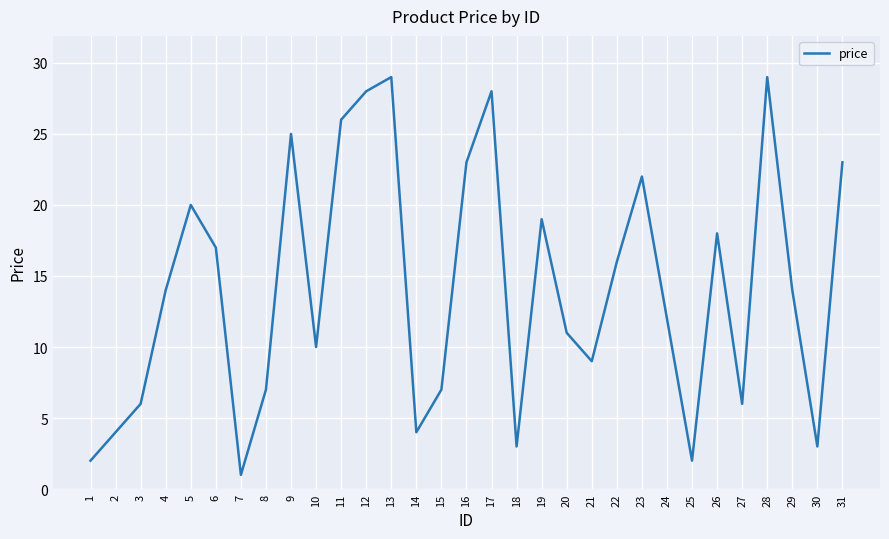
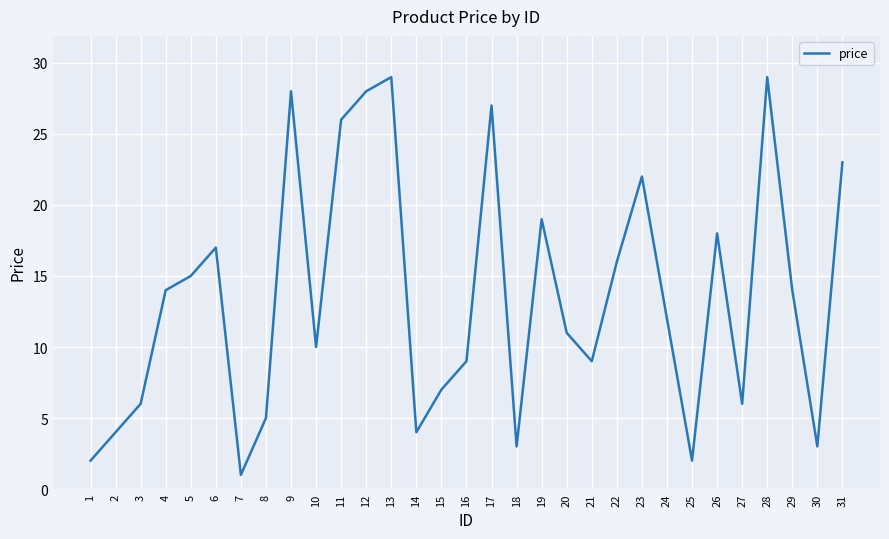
  {
    "1": 2,
    "2": 4,
    "3": 6,
    "4": 14,
-   "5": 20,
+   "5": 15,
    "6": 17,
    "7": 1,
-   "8": 7,
-   "9": 25,
+   "8": 5,
+   "9": 28,
    "10": 10,
    "11": 26,
    "12": 28,
    "13": 29,
    "14": 4,
    "15": 7,
-   "16": 23,
-   "17": 28,
+   "16": 9,
+   "17": 27,
    "18": 3,
    "19": 19,
    "20": 11,
    "21": 9,
    "22": 16,
    "23": 22,
    "24": 12,
    "25": 2,
    "26": 18,
    "27": 6,
    "28": 29,
    "29": 14,
    "30": 3,
    "31": 23
  }
